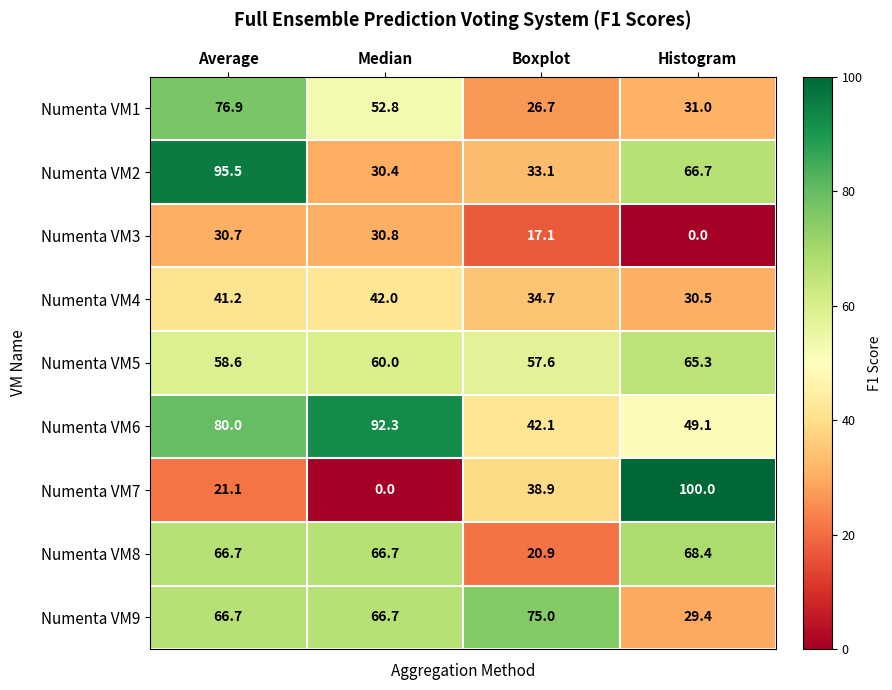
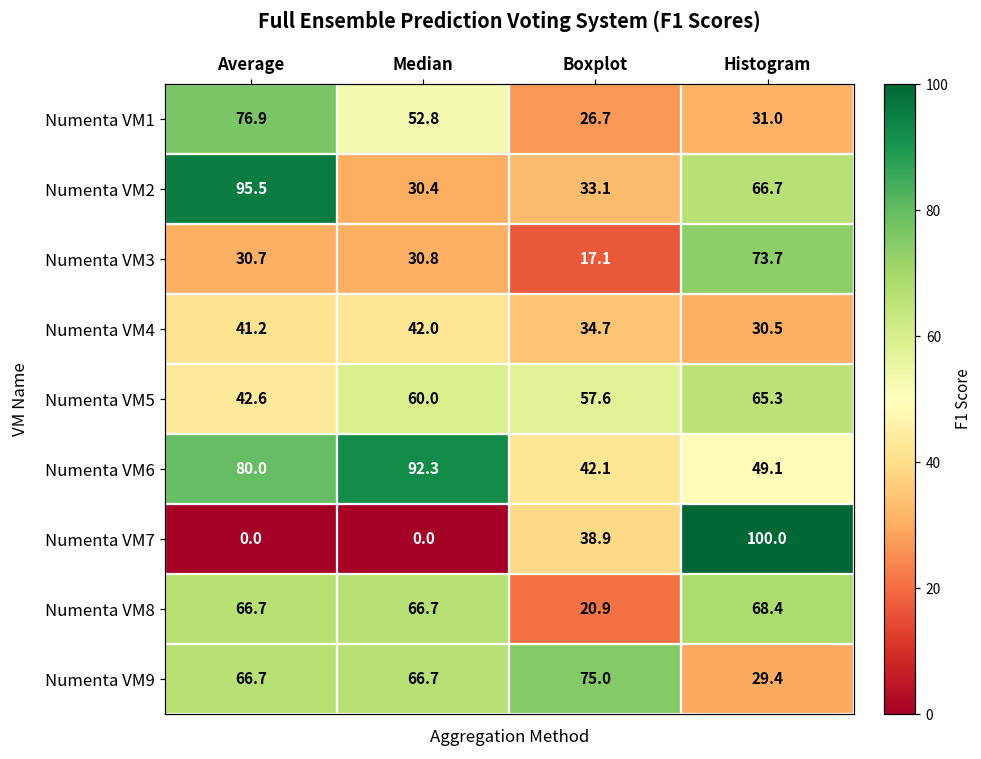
  {
    "Numenta VM1": {
      "Average": 76.9,
      "Median": 52.8,
      "Boxplot": 26.7,
      "Histogram": 31.0
    },
    "Numenta VM2": {
      "Average": 95.5,
      "Median": 30.4,
      "Boxplot": 33.1,
      "Histogram": 66.7
    },
    "Numenta VM3": {
      "Average": 30.7,
      "Median": 30.8,
      "Boxplot": 17.1,
-     "Histogram": 0.0
+     "Histogram": 73.7
    },
    "Numenta VM4": {
      "Average": 41.2,
      "Median": 42.0,
      "Boxplot": 34.7,
      "Histogram": 30.5
    },
    "Numenta VM5": {
-     "Average": 58.6,
+     "Average": 42.6,
      "Median": 60.0,
      "Boxplot": 57.6,
      "Histogram": 65.3
    },
    "Numenta VM6": {
      "Average": 80.0,
      "Median": 92.3,
      "Boxplot": 42.1,
      "Histogram": 49.1
    },
    "Numenta VM7": {
-     "Average": 21.1,
+     "Average": 0.0,
      "Median": 0.0,
      "Boxplot": 38.9,
      "Histogram": 100.0
    },
    "Numenta VM8": {
      "Average": 66.7,
      "Median": 66.7,
      "Boxplot": 20.9,
      "Histogram": 68.4
    },
    "Numenta VM9": {
      "Average": 66.7,
      "Median": 66.7,
      "Boxplot": 75.0,
      "Histogram": 29.4
    }
  }
